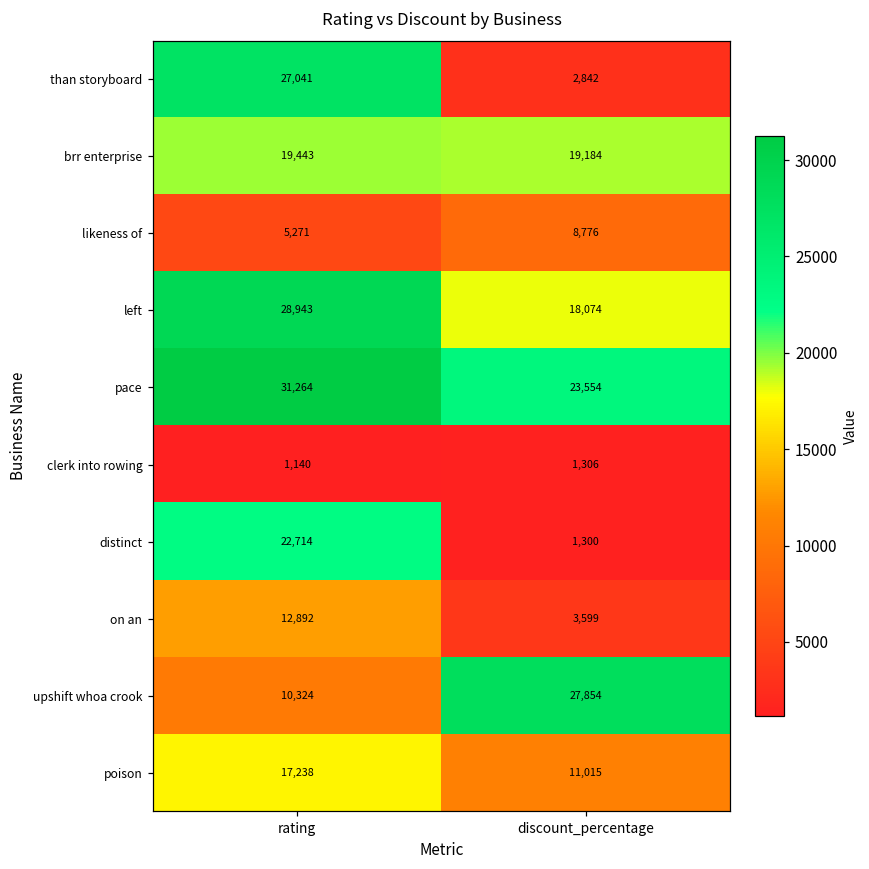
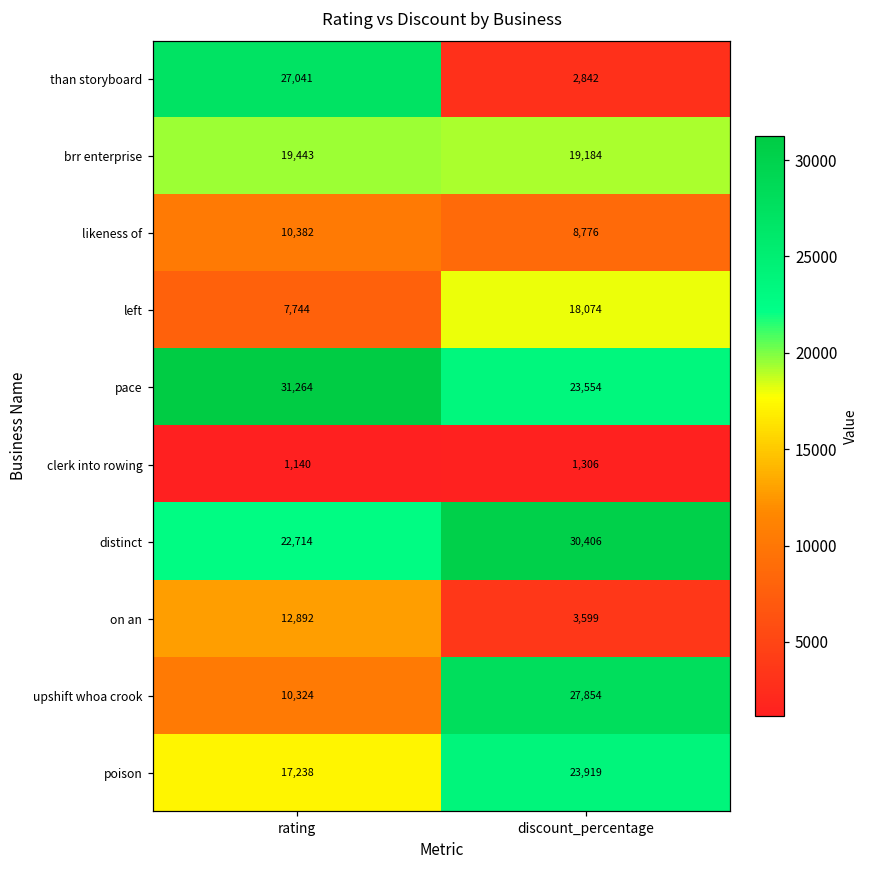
  {
    "than storyboard": {
      "rating": "27,041",
      "discount_percentage": "2,842"
    },
    "brr enterprise": {
      "rating": "19,443",
      "discount_percentage": "19,184"
    },
    "likeness of": {
-     "rating": "5,271",
+     "rating": "10,382",
      "discount_percentage": "8,776"
    },
    "left": {
-     "rating": "28,943",
+     "rating": "7,744",
      "discount_percentage": "18,074"
    },
    "pace": {
      "rating": "31,264",
      "discount_percentage": "23,554"
    },
    "clerk into rowing": {
      "rating": "1,140",
      "discount_percentage": "1,306"
    },
    "distinct": {
      "rating": "22,714",
-     "discount_percentage": "1,300"
+     "discount_percentage": "30,406"
    },
    "on an": {
      "rating": "12,892",
      "discount_percentage": "3,599"
    },
    "upshift whoa crook": {
      "rating": "10,324",
      "discount_percentage": "27,854"
    },
    "poison": {
      "rating": "17,238",
-     "discount_percentage": "11,015"
+     "discount_percentage": "23,919"
    }
  }
